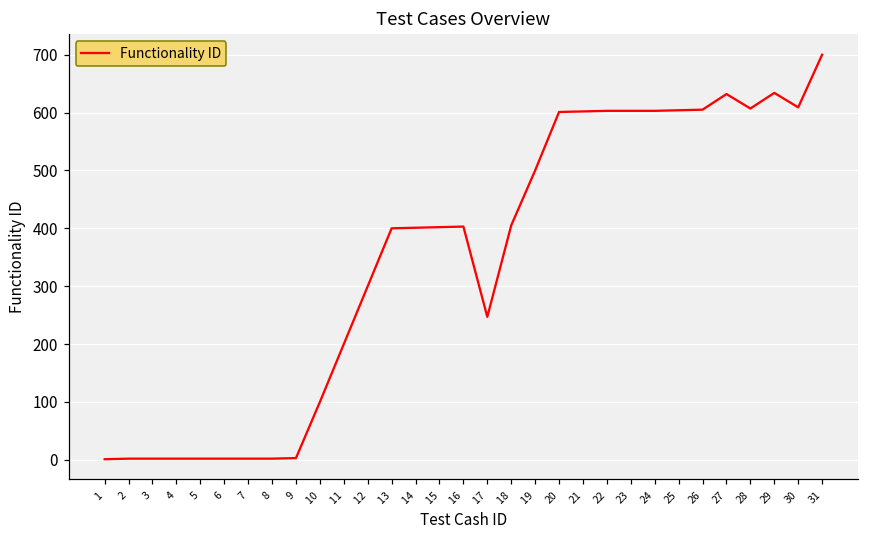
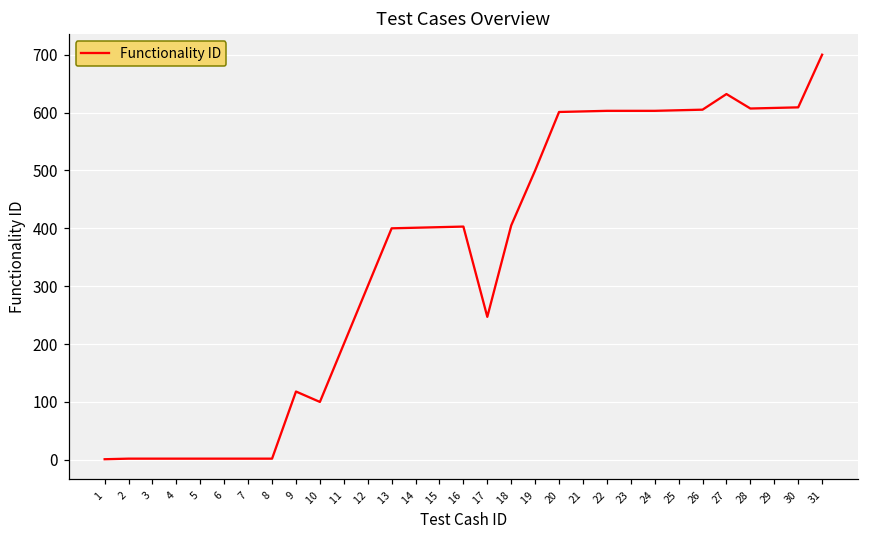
  {
    "1": 0,
    "2": 0,
    "3": 0,
    "4": 0,
    "5": 0,
    "6": 0,
    "7": 0,
    "8": 0,
-   "9": 0,
+   "9": 120,
    "10": 100,
    "11": 200,
    "12": 300,
    "13": 400,
    "14": 400,
    "15": 400,
    "16": 400,
    "17": 250,
    "18": 410,
    "19": 500,
    "20": 600,
    "21": 600,
    "22": 600,
    "23": 600,
    "24": 600,
    "25": 600,
    "26": 610,
    "27": 630,
    "28": 610,
-   "29": 630,
+   "29": 610,
    "30": 610,
    "31": 700
  }
